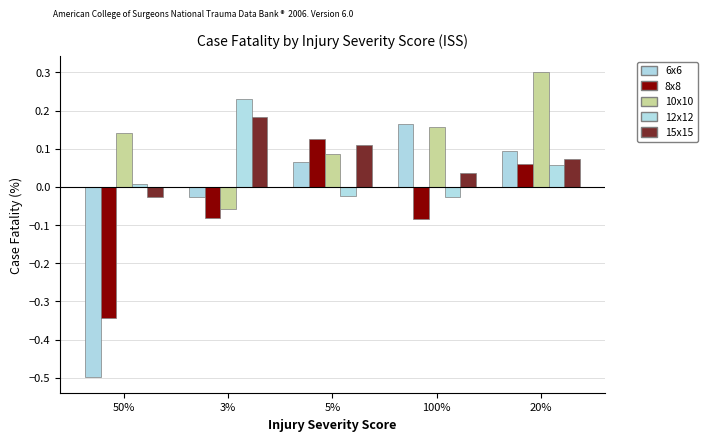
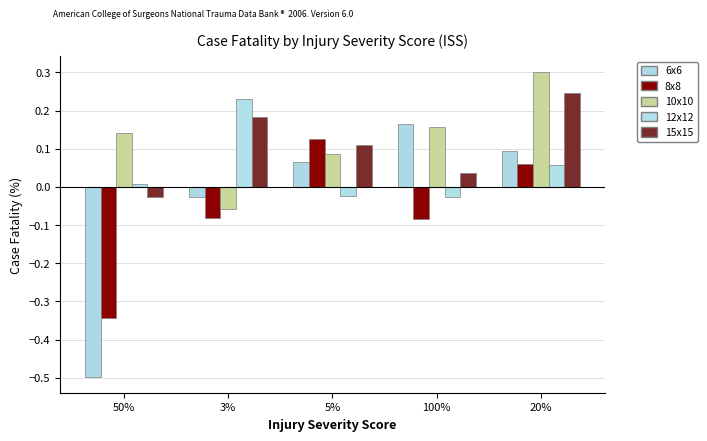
  {
    "8x8": {
      "50%": -0.34,
      "3%": -0.08,
      "5%": 0.13,
      "100%": -0.09,
      "20%": 0.06
    },
    "10x10": {
      "50%": 0.14,
      "3%": -0.06,
      "5%": 0.09,
      "100%": 0.16,
      "20%": 0.30
    },
    "15x15": {
      "50%": -0.03,
      "3%": 0.18,
      "5%": 0.11,
      "100%": 0.04,
-     "20%": 0.07
+     "20%": 0.25
    }
  }
